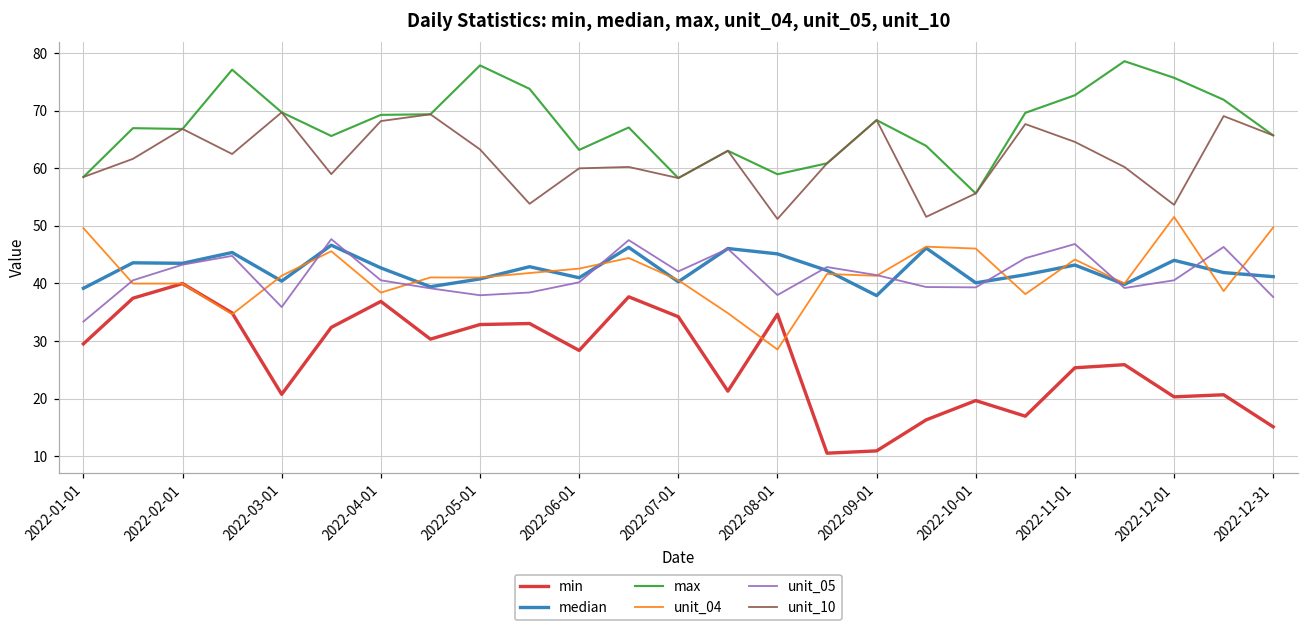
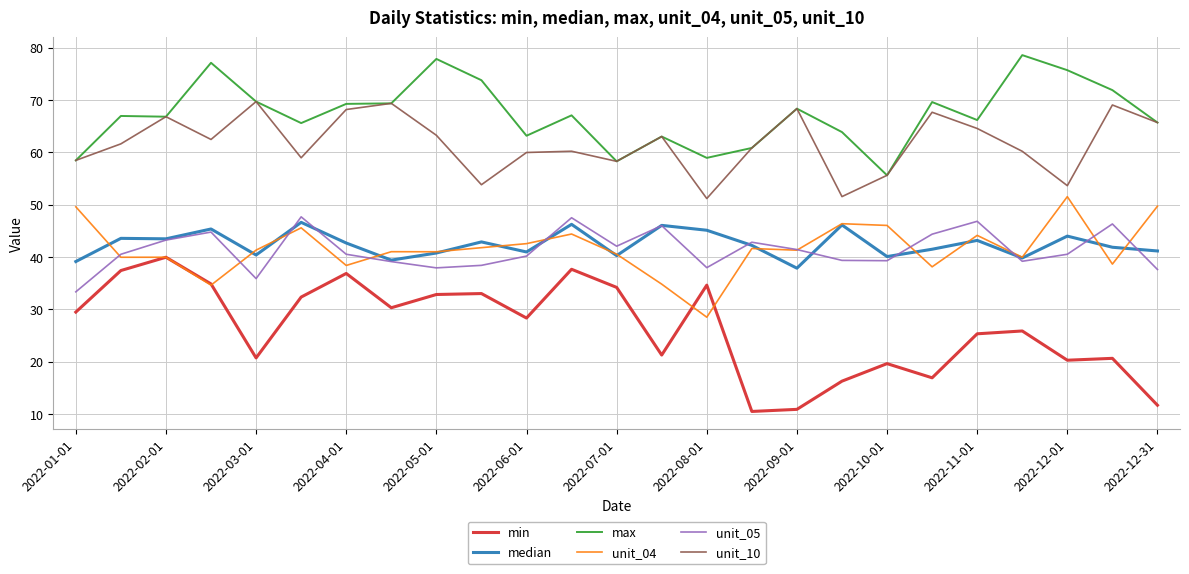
  {
    "min": {
      "2022-01-01": 30,
      "2022-03-01": 21,
      "2022-04-01": 37,
      "2022-05-01": 33,
      "2022-06-01": 28,
      "2022-07-01": 34,
      "2022-08-01": 35,
      "2022-09-01": 11,
      "2022-10-01": 20,
      "2022-11-01": 25,
      "2022-12-01": 20,
-     "2022-12-31": 15
+     "2022-12-31": 12
    },
    "median": {
      "2022-01-01": 39,
      "2022-03-01": 40,
      "2022-04-01": 43,
      "2022-06-01": 41,
      "2022-08-01": 45,
      "2022-09-01": 38,
      "2022-10-01": 40,
      "2022-11-01": 43,
      "2022-12-01": 44,
      "2022-12-31": 41
    },
    "max": {
      "2022-04-01": 69,
      "2022-05-01": 78,
      "2022-06-01": 63,
      "2022-08-01": 59,
-     "2022-11-01": 73,
+     "2022-11-01": 66,
      "2022-12-01": 76
    },
    "unit_04": {
      "2022-01-01": 50,
      "2022-03-01": 41,
      "2022-04-01": 38,
      "2022-06-01": 43,
      "2022-08-01": 29,
      "2022-10-01": 46,
      "2022-11-01": 44,
      "2022-12-01": 52,
      "2022-12-31": 50
    },
    "unit_05": {
      "2022-01-01": 33,
      "2022-03-01": 36,
      "2022-04-01": 41,
      "2022-05-01": 38,
      "2022-06-01": 40,
      "2022-07-01": 42,
      "2022-08-01": 38,
      "2022-10-01": 39,
      "2022-11-01": 47,
      "2022-12-01": 41,
      "2022-12-31": 38
    },
    "unit_10": {
      "2022-04-01": 68,
      "2022-05-01": 63,
      "2022-06-01": 60,
      "2022-08-01": 51,
      "2022-11-01": 65,
      "2022-12-01": 54
    }
  }
